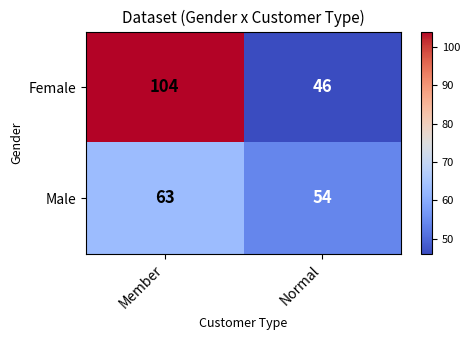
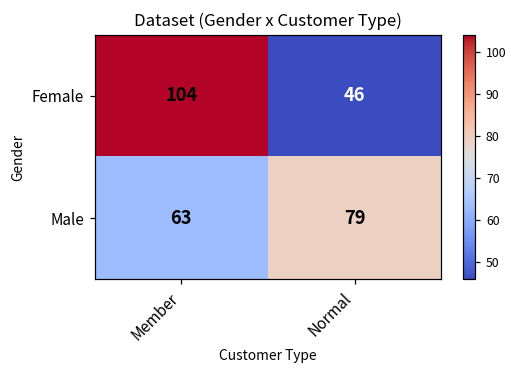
  {
    "Female": {
      "Member": 104,
      "Normal": 46
    },
    "Male": {
      "Member": 63,
-     "Normal": 54
+     "Normal": 79
    }
  }
